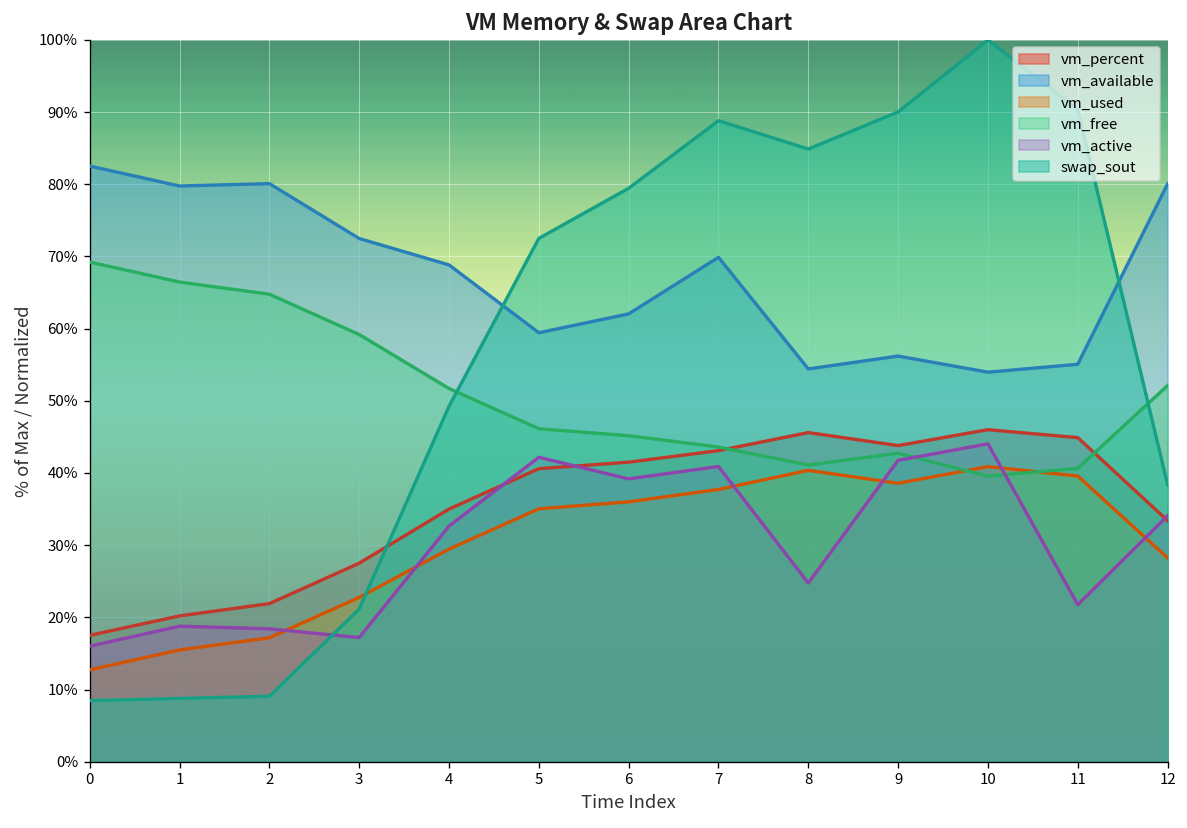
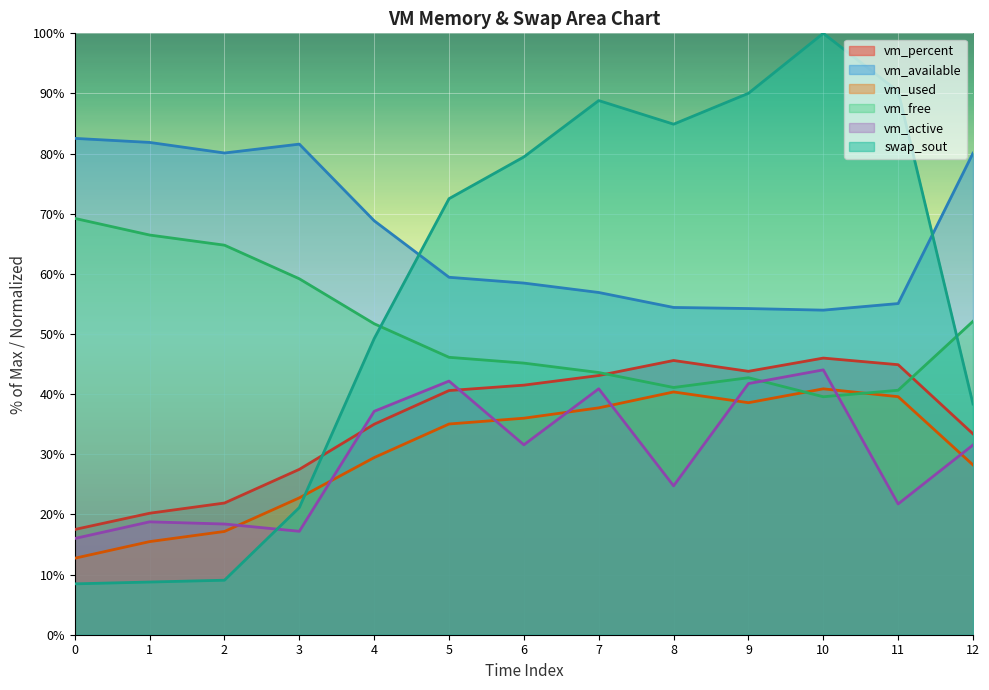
  {
    "vm_available": {
      "0": "83%",
-     "1": "80%",
+     "1": "82%",
      "2": "80%",
-     "3": "72%",
+     "3": "82%",
      "4": "69%",
      "5": "59%",
-     "6": "62%",
-     "7": "70%",
+     "6": "58%",
+     "7": "57%",
      "8": "54%",
-     "9": "56%",
+     "9": "54%",
      "10": "54%",
      "11": "55%",
      "12": "80%"
    },
    "vm_active": {
      "0": "16%",
      "1": "19%",
      "2": "18%",
      "3": "17%",
-     "4": "33%",
+     "4": "37%",
      "5": "42%",
-     "6": "39%",
+     "6": "32%",
      "7": "41%",
      "8": "25%",
      "9": "42%",
      "10": "44%",
      "11": "22%",
-     "12": "34%"
+     "12": "32%"
    }
  }
